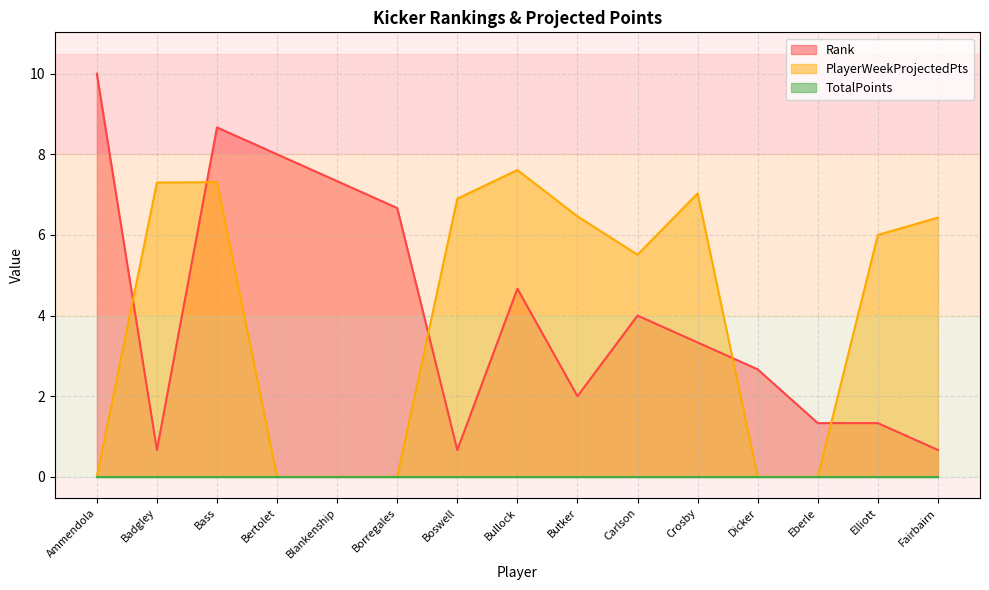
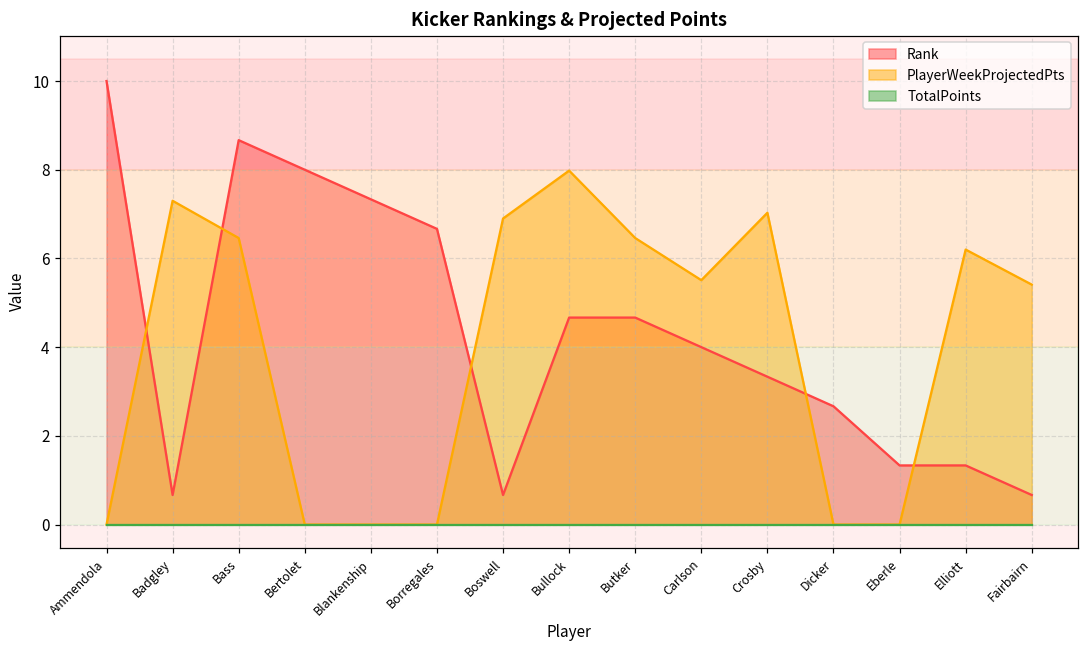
  {
    "Rank": {
      "Ammendola": 10.0,
      "Badgley": 0.7,
      "Bass": 8.7,
      "Bertolet": 8.0,
      "Blankenship": 7.3,
      "Borregales": 6.7,
      "Boswell": 0.7,
      "Bullock": 4.7,
-     "Butker": 2.0,
+     "Butker": 4.7,
      "Carlson": 4.0,
      "Crosby": 3.3,
      "Dicker": 2.7,
      "Eberle": 1.3,
      "Elliott": 1.3,
      "Fairbairn": 0.7
    },
    "PlayerWeekProjectedPts": {
      "Badgley": 7.3,
-     "Bass": 7.3,
+     "Bass": 6.5,
      "Boswell": 6.9,
-     "Bullock": 7.6,
+     "Bullock": 8.0,
      "Butker": 6.5,
      "Carlson": 5.5,
      "Crosby": 7.0,
-     "Elliott": 6.0,
-     "Fairbairn": 6.4
+     "Elliott": 6.2,
+     "Fairbairn": 5.4
    },
    "TotalPoints": {
      "Badgley": 0.0,
      "Bass": 0.0,
      "Boswell": 0.0,
      "Bullock": 0.0,
      "Butker": 0.0,
      "Carlson": 0.0,
      "Crosby": 0.0,
      "Elliott": 0.0,
      "Fairbairn": 0.0
    }
  }
